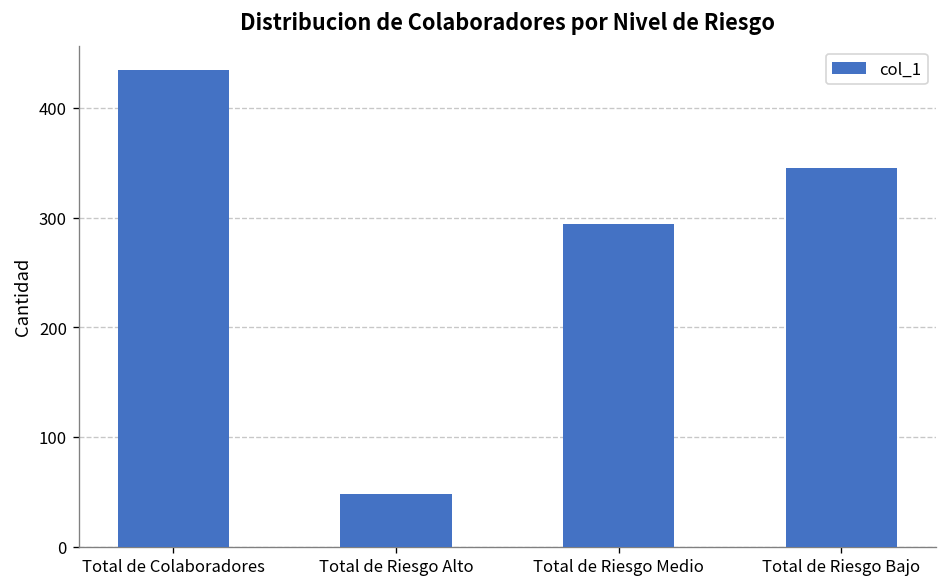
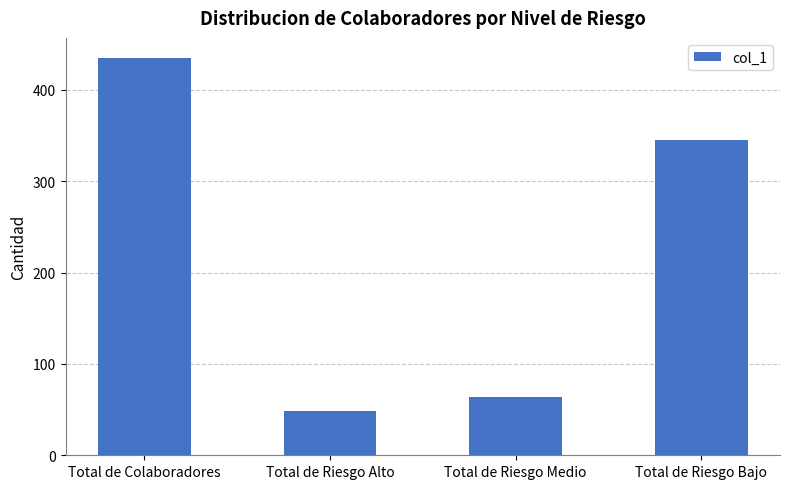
  {
    "Total de Colaboradores": 440,
    "Total de Riesgo Alto": 50,
-   "Total de Riesgo Medio": 290,
+   "Total de Riesgo Medio": 60,
    "Total de Riesgo Bajo": 350
  }
